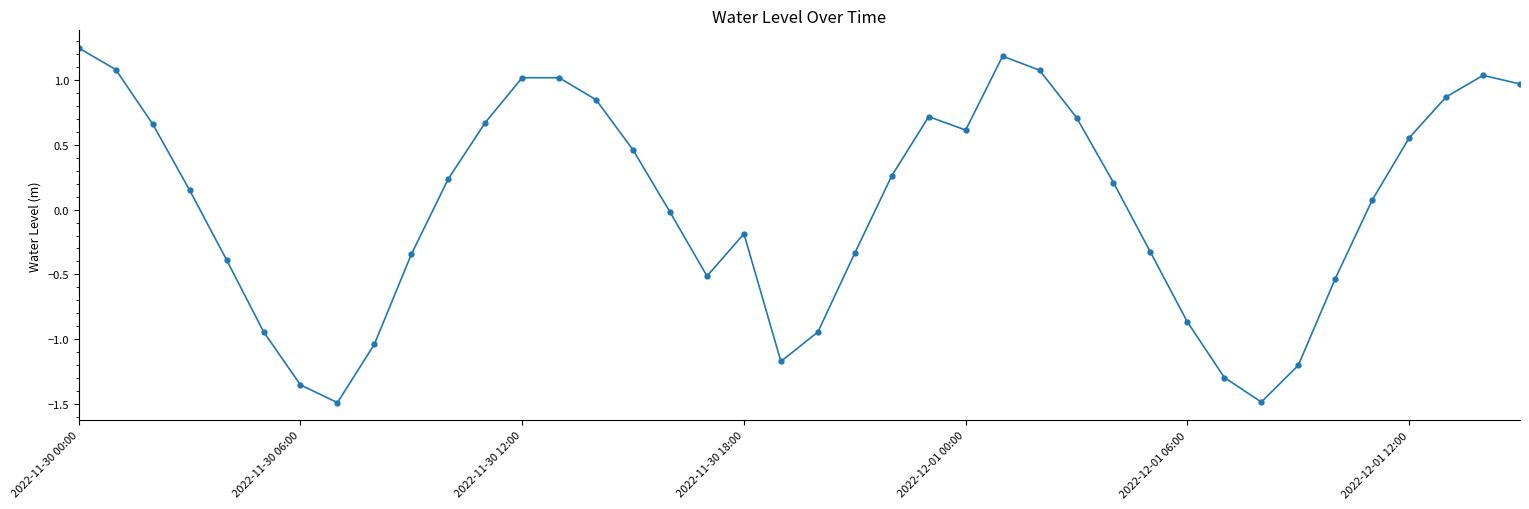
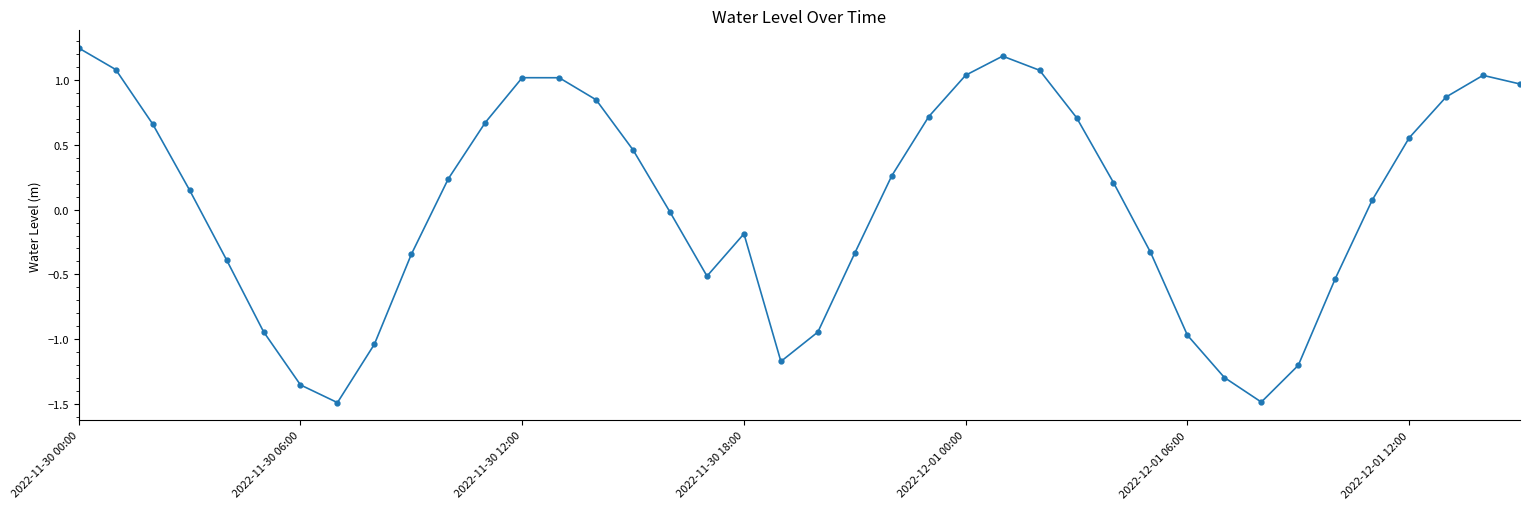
  {
    "2022-11-30 00:00": 1.24,
    "2022-11-30 06:00": -1.35,
    "2022-11-30 12:00": 1.02,
    "2022-11-30 18:00": -0.19,
-   "2022-12-01 00:00": 0.61,
-   "2022-12-01 06:00": -0.87,
+   "2022-12-01 00:00": 1.03,
+   "2022-12-01 06:00": -0.97,
    "2022-12-01 12:00": 0.55
  }
